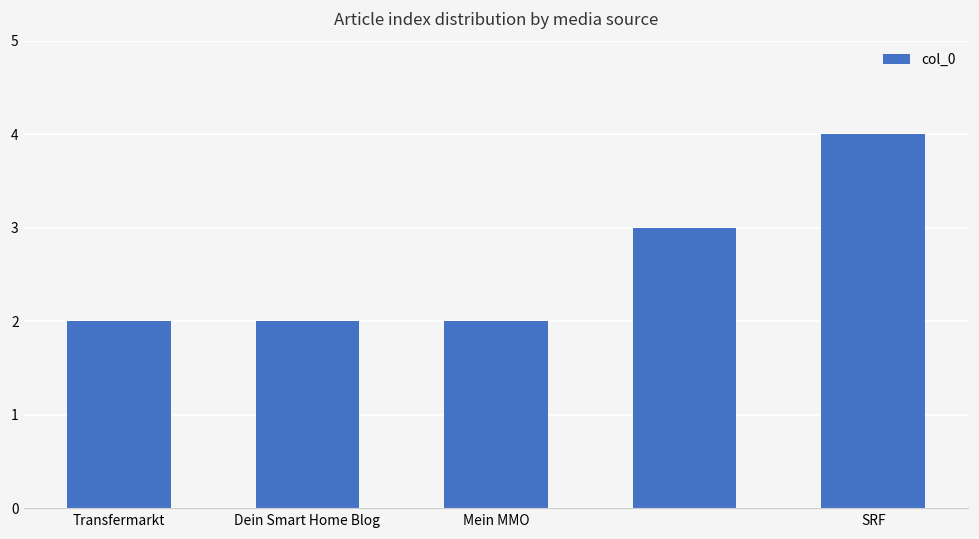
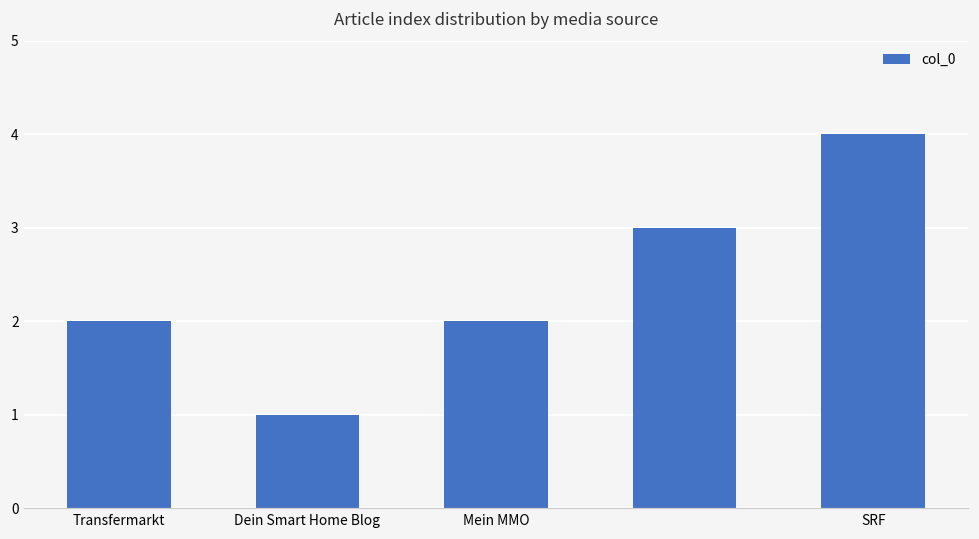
  {
    "Transfermarkt": 2,
-   "Dein Smart Home Blog": 2,
+   "Dein Smart Home Blog": 1,
    "Mein MMO": 2,
    "SRF": 4
  }
